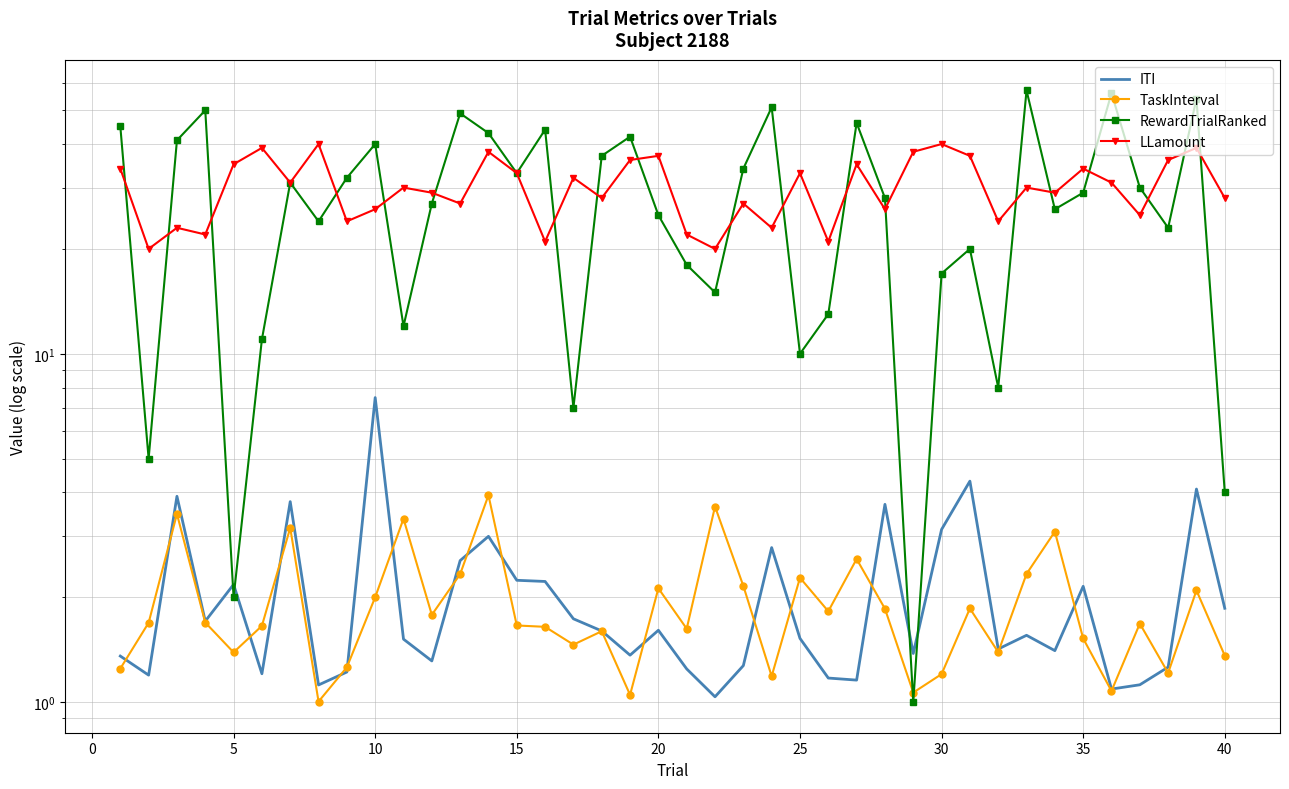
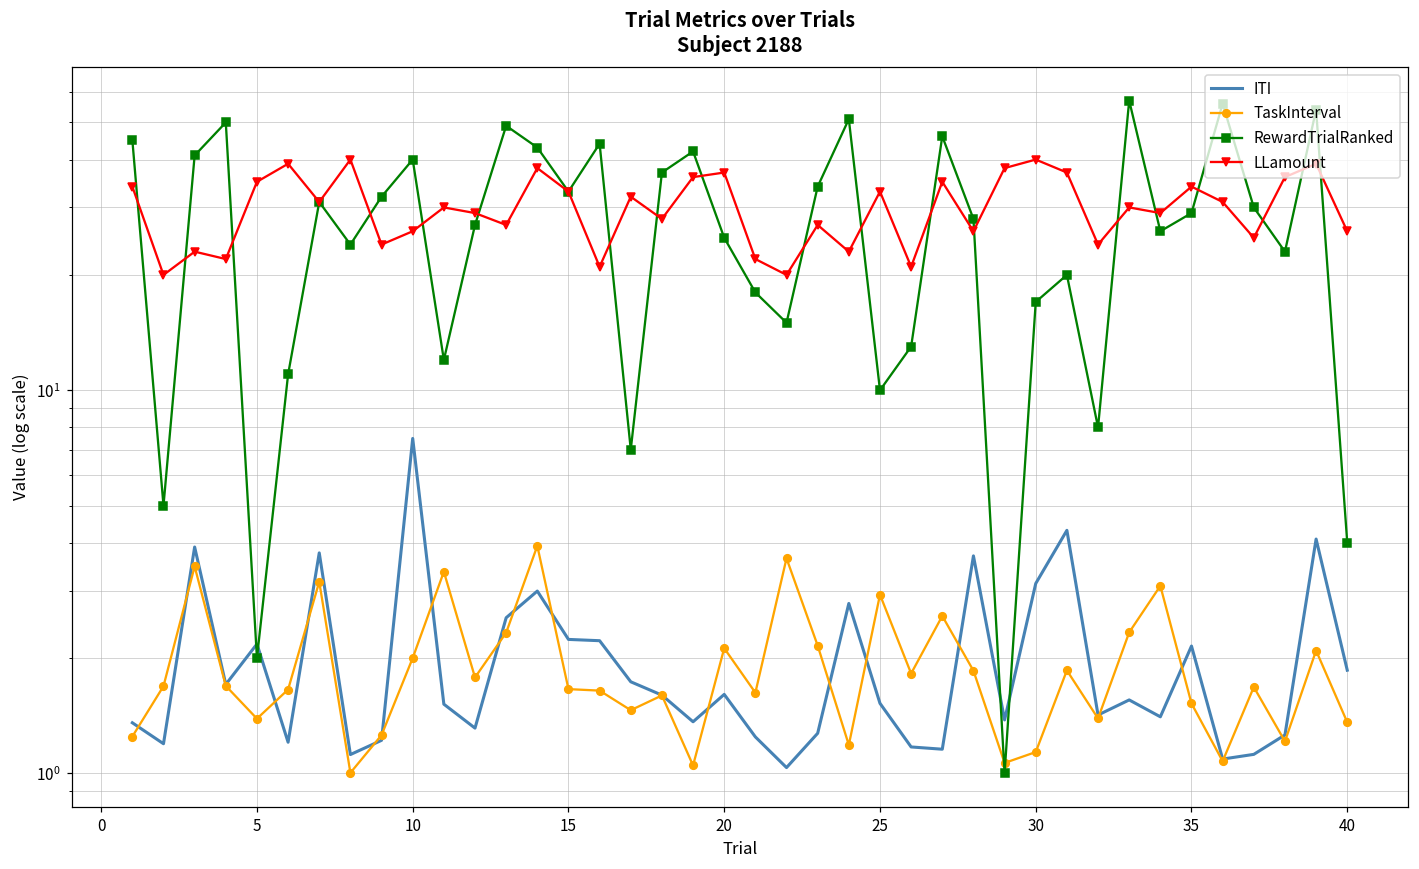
  {
    "ITI": {
      "5": 2.2,
      "10": 7.5,
      "15": 2.2,
      "20": 1.6,
      "25": 1.5,
      "30": 3.1,
      "35": 2.2,
      "40": 1.9
    },
    "TaskInterval": {
      "5": 1.39,
      "10": 2.0,
      "15": 1.7,
      "20": 2.1,
-     "25": 2.3,
-     "30": 1.20,
+     "25": 2.9,
+     "30": 1.14,
      "35": 1.5,
      "40": 1.36
    },
    "RewardTrialRanked": {
      "5": 2.0,
      "10": 40,
      "20": 25,
      "25": 10.0,
      "30": 17,
      "35": 29,
      "40": 4.0
    },
    "LLamount": {
      "5": 35,
      "10": 26,
      "20": 37,
      "25": 33,
      "30": 40,
      "35": 34,
-     "40": 28
+     "40": 26
    }
  }
